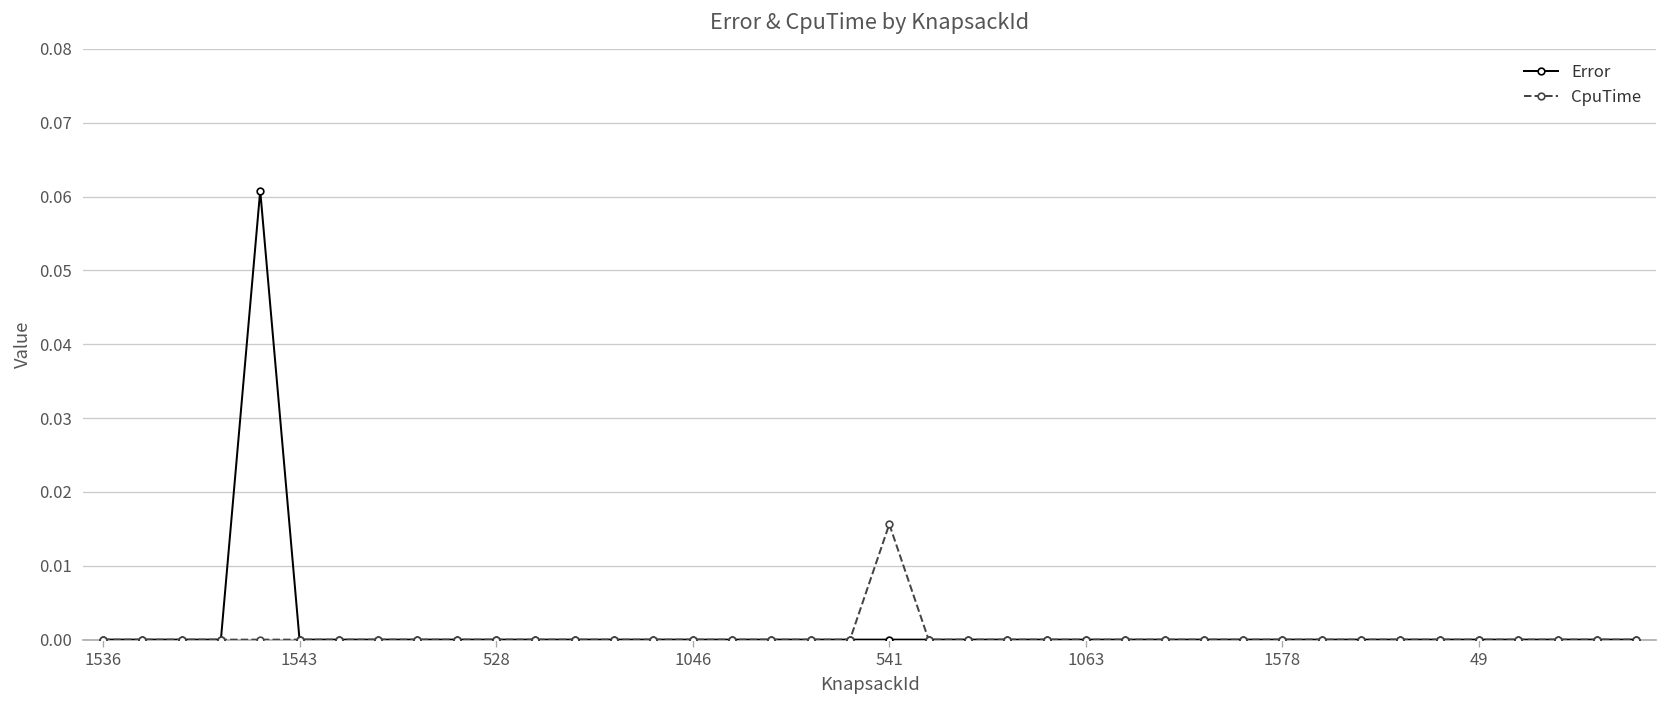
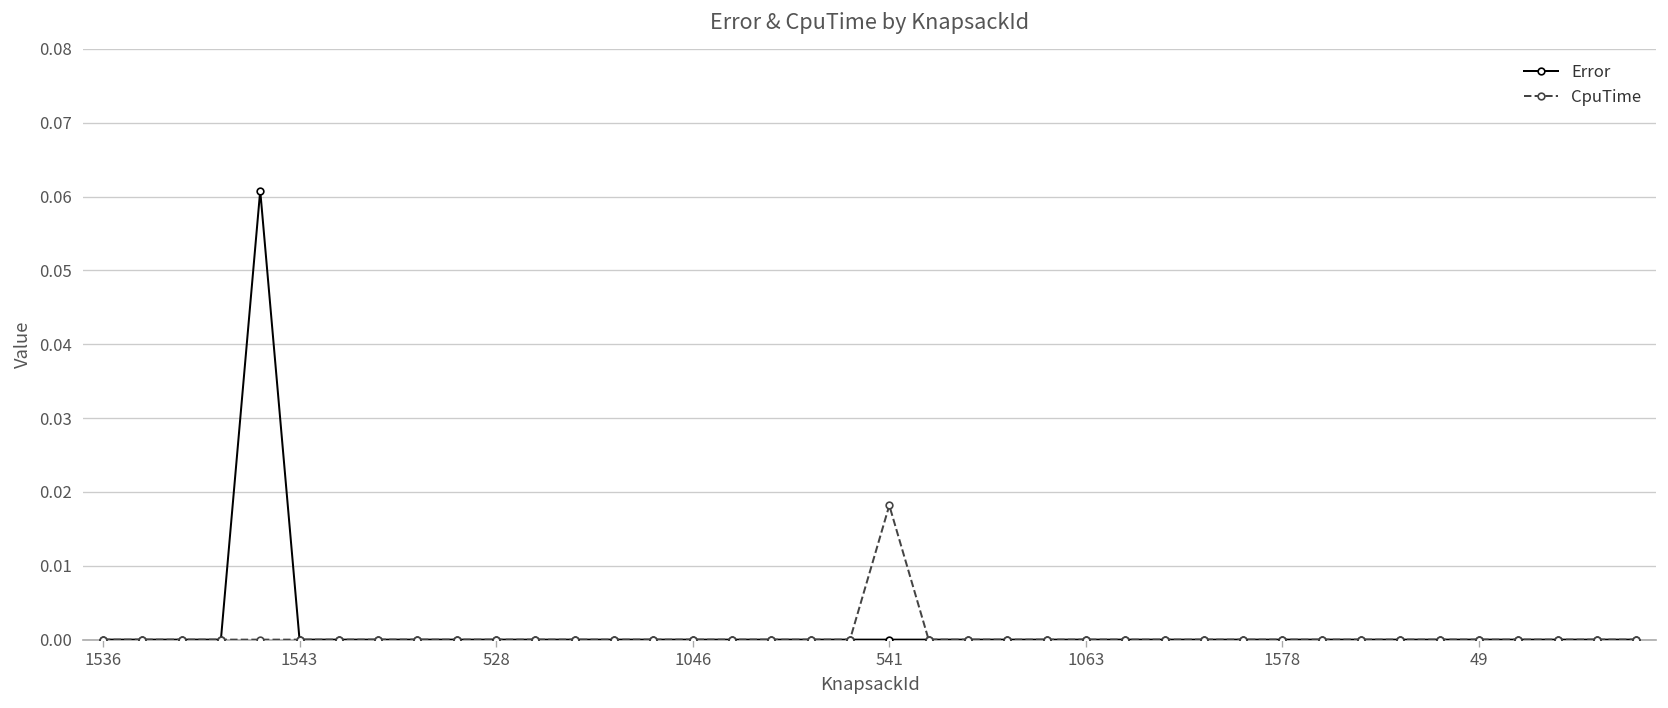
  {
    "Error": {
      "541": 0.000
    },
    "CpuTime": {
-     "541": 0.016
+     "541": 0.018
    }
  }
